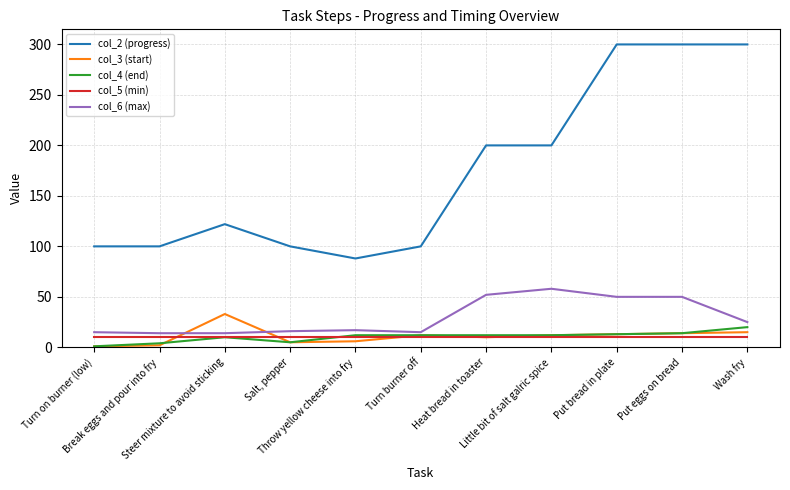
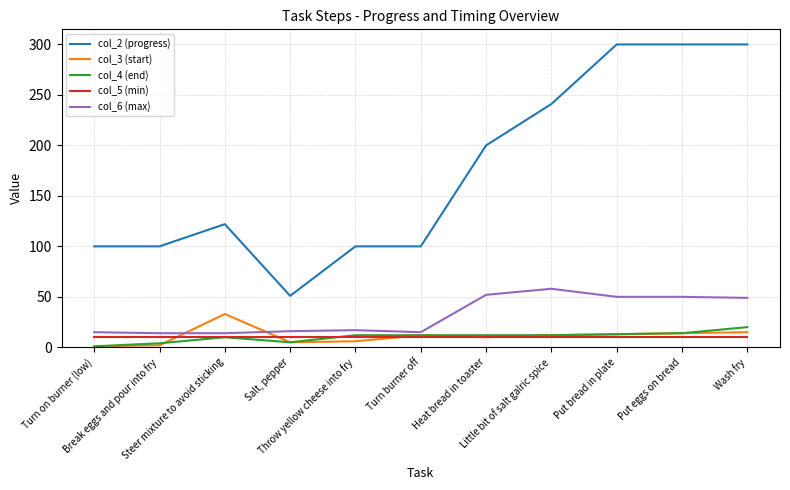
  {
    "col_2 (progress)": {
      "Turn on burner (low)": 100,
      "Break eggs and pour into fry": 100,
      "Steer mixture to avoid sticking": 122,
-     "Salt, pepper": 100,
-     "Throw yellow cheese into fry": 88,
+     "Salt, pepper": 51,
+     "Throw yellow cheese into fry": 100,
      "Turn burner off": 100,
      "Heat bread in toaster": 200,
-     "Little bit of salt galric spice": 200,
+     "Little bit of salt galric spice": 241,
      "Put bread in plate": 300,
      "Put eggs on bread": 300,
      "Wash fry": 300
    },
    "col_3 (start)": {
      "Steer mixture to avoid sticking": 33,
      "Throw yellow cheese into fry": 6,
      "Wash fry": 15
    },
    "col_4 (end)": {
      "Wash fry": 20
    },
    "col_5 (min)": {
      "Turn on burner (low)": 10,
      "Break eggs and pour into fry": 10,
      "Salt, pepper": 10,
      "Put bread in plate": 10,
      "Put eggs on bread": 10,
      "Wash fry": 10
    },
    "col_6 (max)": {
      "Turn on burner (low)": 15,
      "Break eggs and pour into fry": 14,
      "Steer mixture to avoid sticking": 14,
      "Salt, pepper": 16,
      "Throw yellow cheese into fry": 17,
      "Turn burner off": 15,
      "Heat bread in toaster": 52,
      "Little bit of salt galric spice": 58,
      "Put bread in plate": 50,
      "Put eggs on bread": 50,
-     "Wash fry": 25
+     "Wash fry": 49
    }
  }
